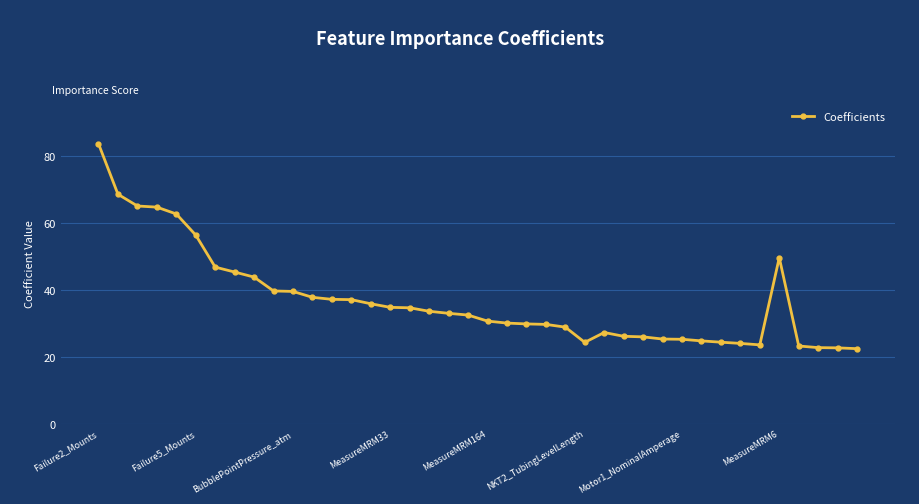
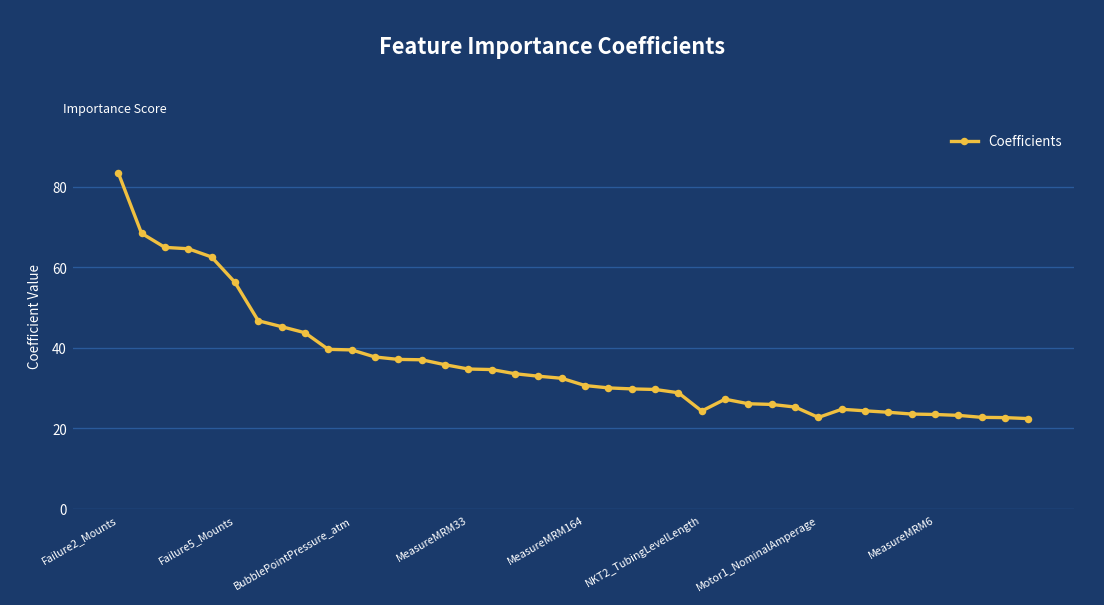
  {
    "Failure2_Mounts": 84,
    "Failure5_Mounts": 56,
    "BubblePointPressure_atm": 39,
    "MeasureMRM33": 35,
    "MeasureMRM164": 31,
    "NKT2_TubingLevelLength": 24,
-   "Motor1_NominalAmperage": 25,
-   "MeasureMRM6": 50
+   "Motor1_NominalAmperage": 23,
+   "MeasureMRM6": 23
  }
